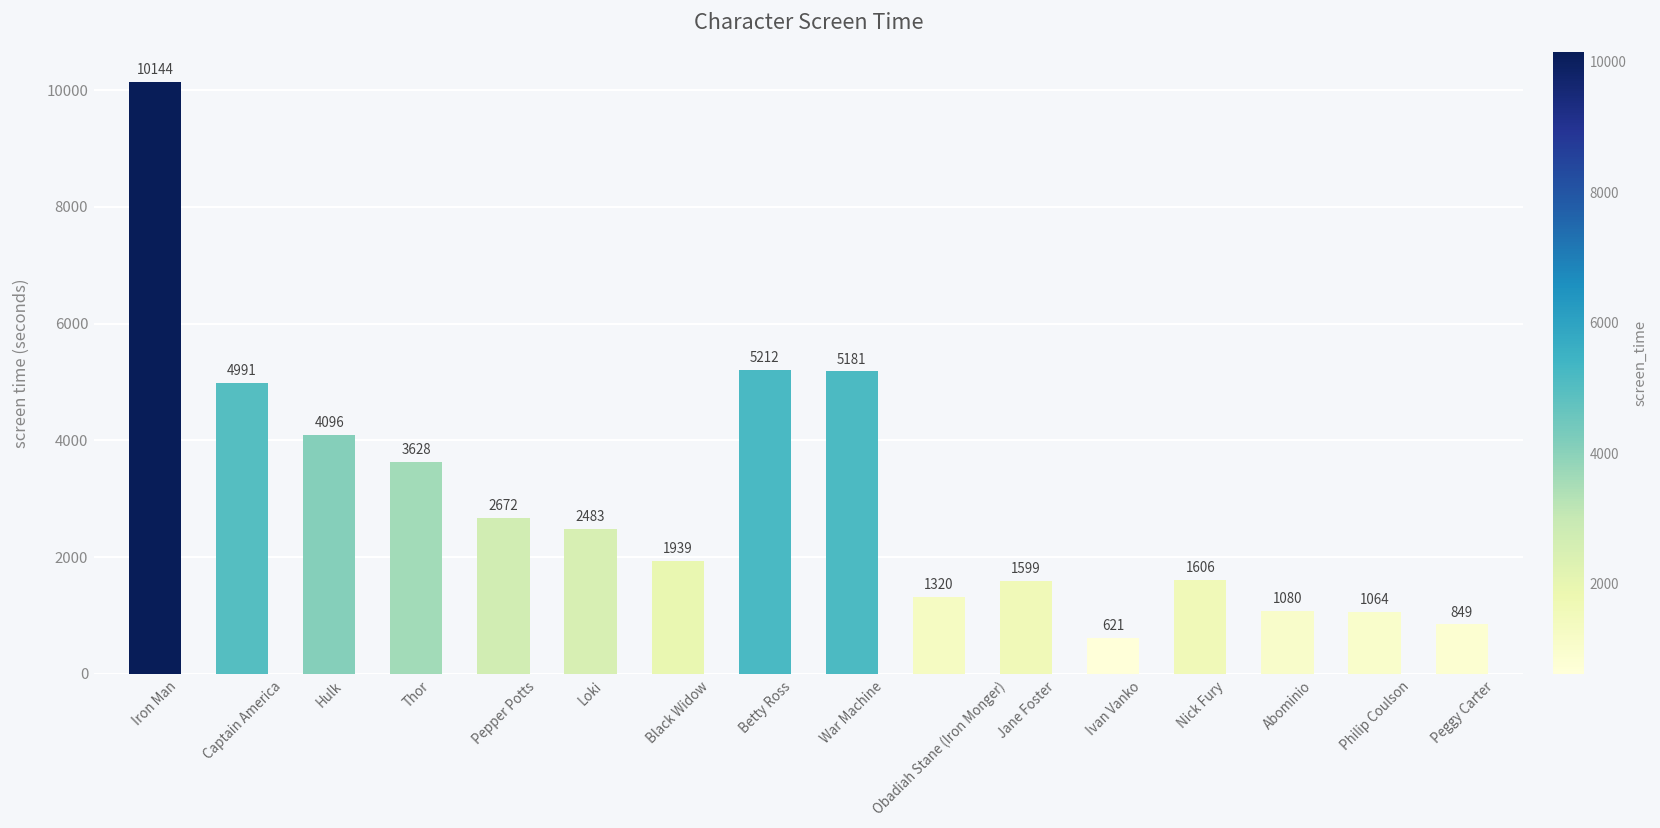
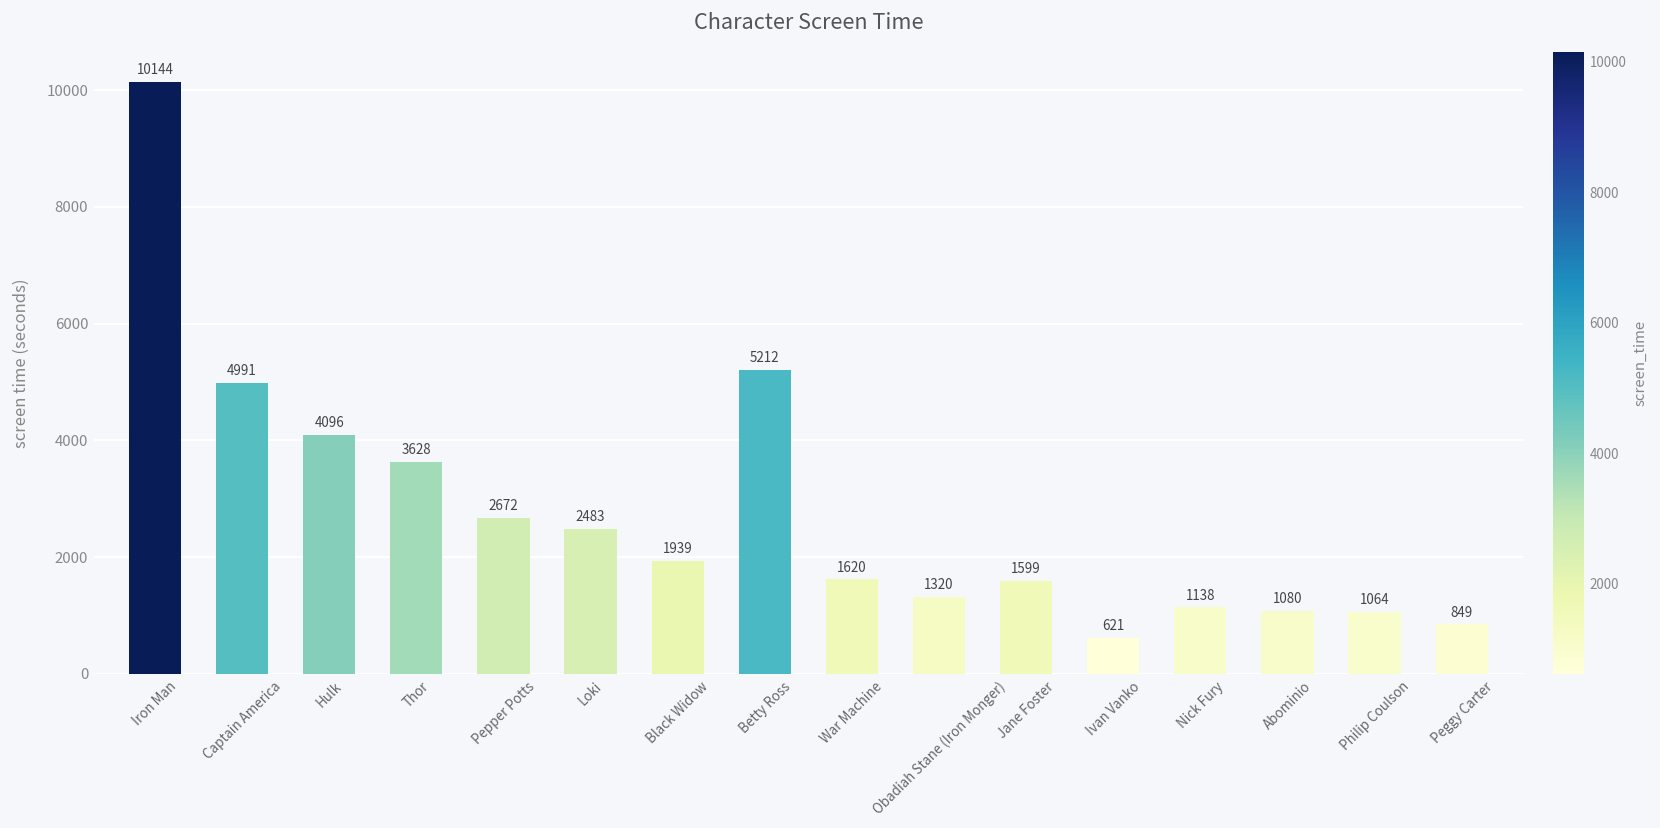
  {
    "Iron Man": 10144,
    "Captain America": 4991,
    "Hulk": 4096,
    "Thor": 3628,
    "Pepper Potts": 2672,
    "Loki": 2483,
    "Black Widow": 1939,
    "Betty Ross": 5212,
-   "War Machine": 5181,
+   "War Machine": 1620,
    "Obadiah Stane (Iron Monger)": 1320,
    "Jane Foster": 1599,
    "Ivan Vanko": 621,
-   "Nick Fury": 1606,
+   "Nick Fury": 1138,
    "Abominio": 1080,
    "Philip Coulson": 1064,
    "Peggy Carter": 849
  }
